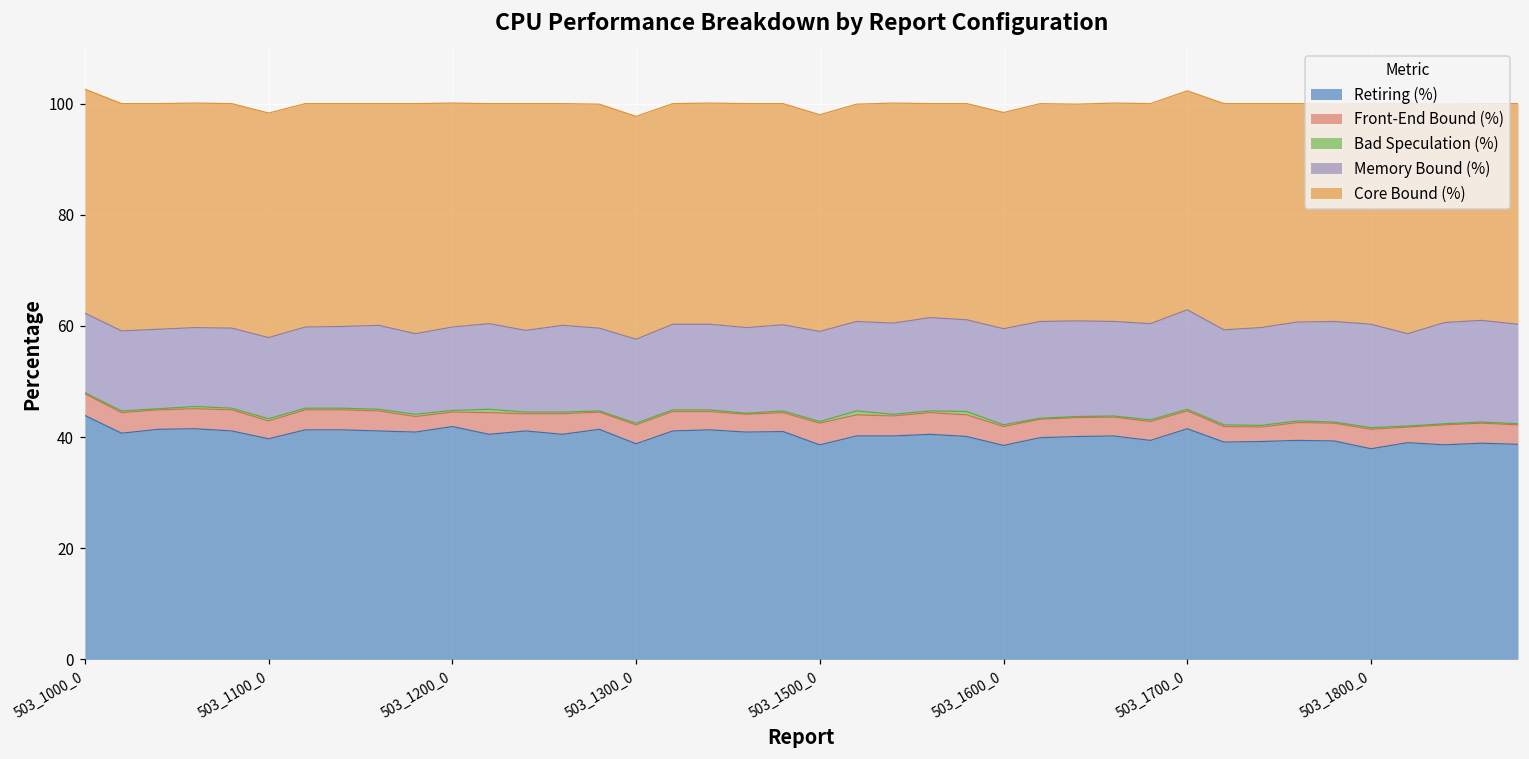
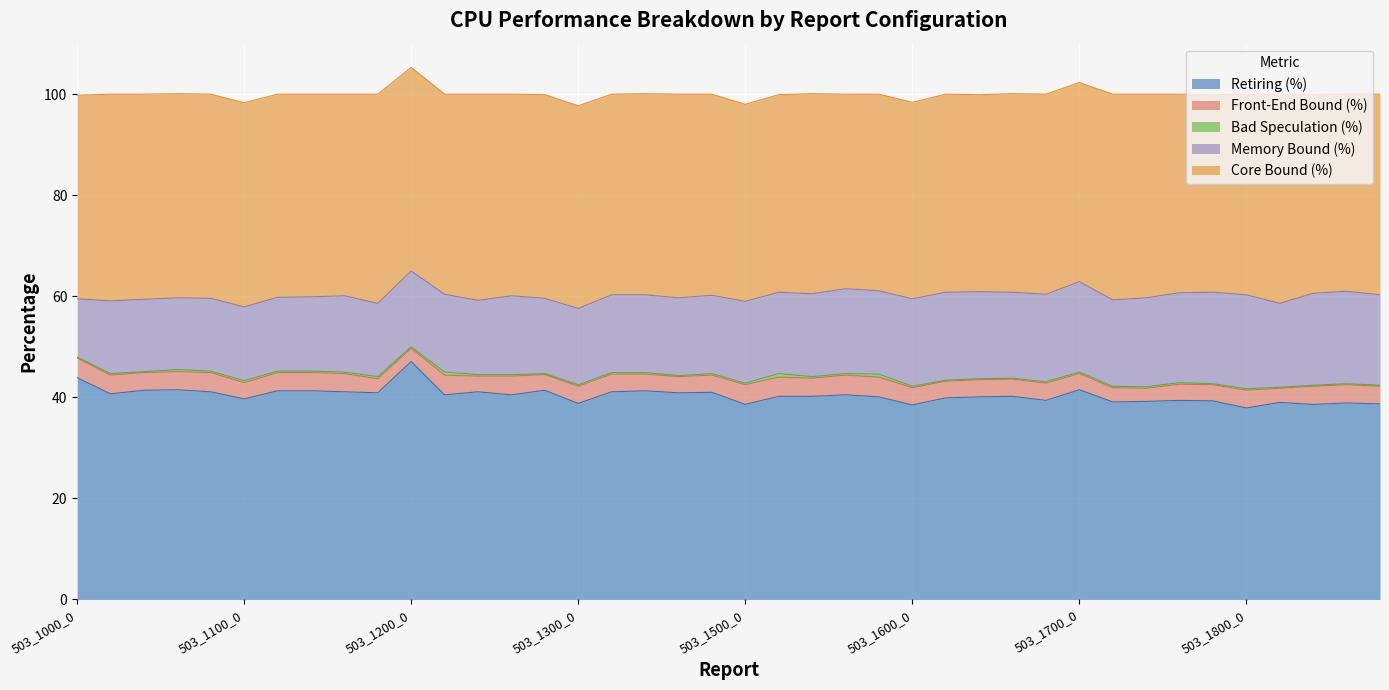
  {
    "Retiring (%)": {
      "503_1000_0": 44,
      "503_1100_0": 40,
-     "503_1200_0": 42,
+     "503_1200_0": 47,
      "503_1300_0": 39,
      "503_1500_0": 39,
      "503_1600_0": 39,
      "503_1700_0": 42,
      "503_1800_0": 38
    },
    "Memory Bound (%)": {
-     "503_1000_0": 14,
+     "503_1000_0": 12,
      "503_1100_0": 15,
      "503_1200_0": 15,
      "503_1300_0": 15,
      "503_1500_0": 16,
      "503_1600_0": 17,
      "503_1700_0": 18,
      "503_1800_0": 19
    }
  }
